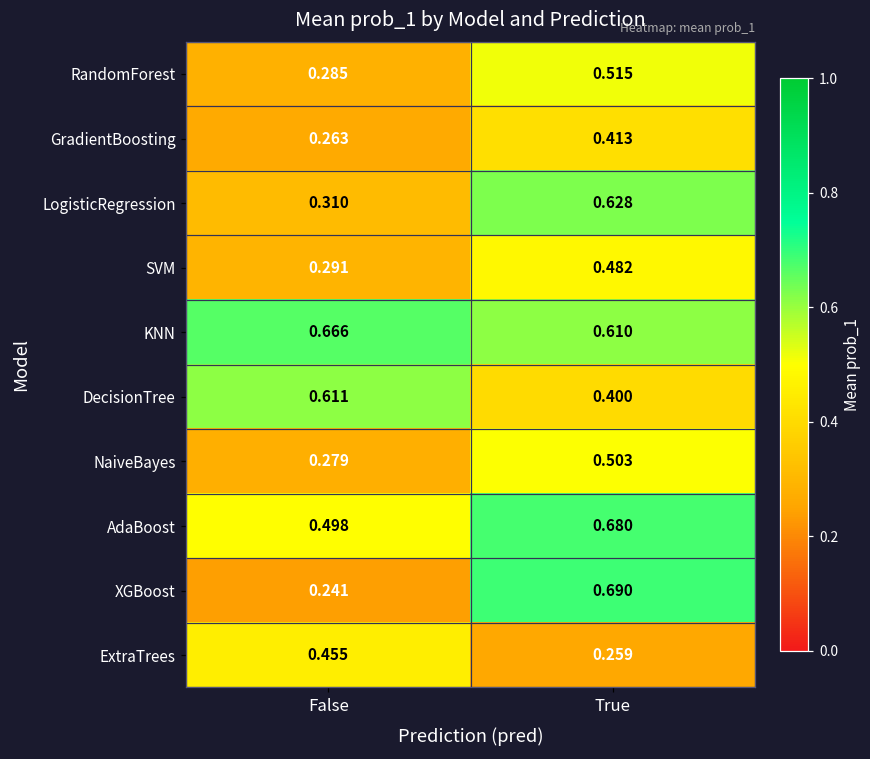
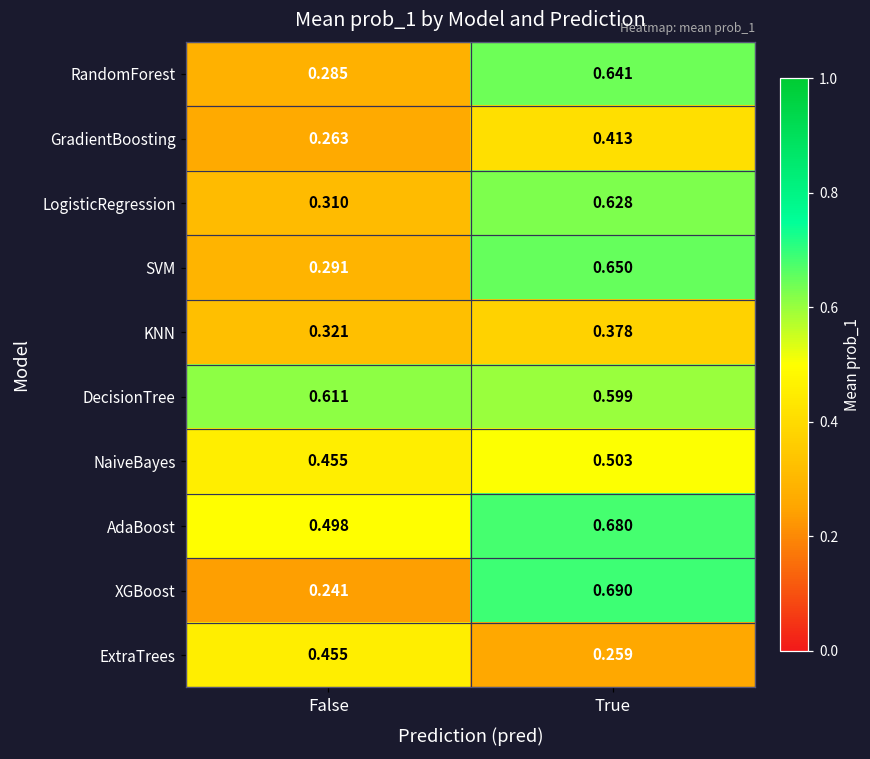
  {
    "RandomForest": {
      "False": 0.285,
-     "True": 0.515
+     "True": 0.641
    },
    "GradientBoosting": {
      "False": 0.263,
      "True": 0.413
    },
    "LogisticRegression": {
      "False": 0.310,
      "True": 0.628
    },
    "SVM": {
      "False": 0.291,
-     "True": 0.482
+     "True": 0.650
    },
    "KNN": {
-     "False": 0.666,
-     "True": 0.610
+     "False": 0.321,
+     "True": 0.378
    },
    "DecisionTree": {
      "False": 0.611,
-     "True": 0.400
+     "True": 0.599
    },
    "NaiveBayes": {
-     "False": 0.279,
+     "False": 0.455,
      "True": 0.503
    },
    "AdaBoost": {
      "False": 0.498,
      "True": 0.680
    },
    "XGBoost": {
      "False": 0.241,
      "True": 0.690
    },
    "ExtraTrees": {
      "False": 0.455,
      "True": 0.259
    }
  }
